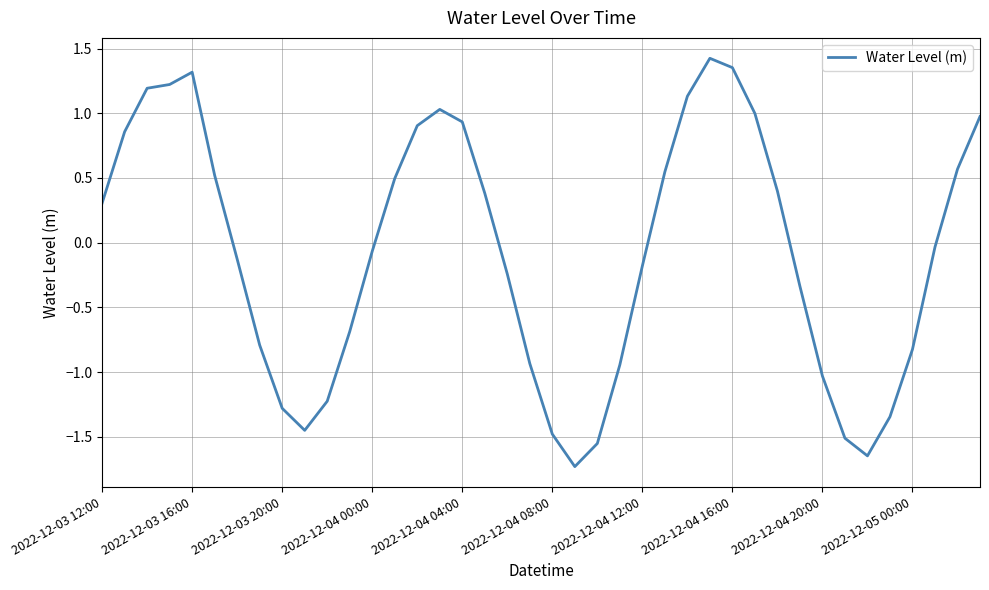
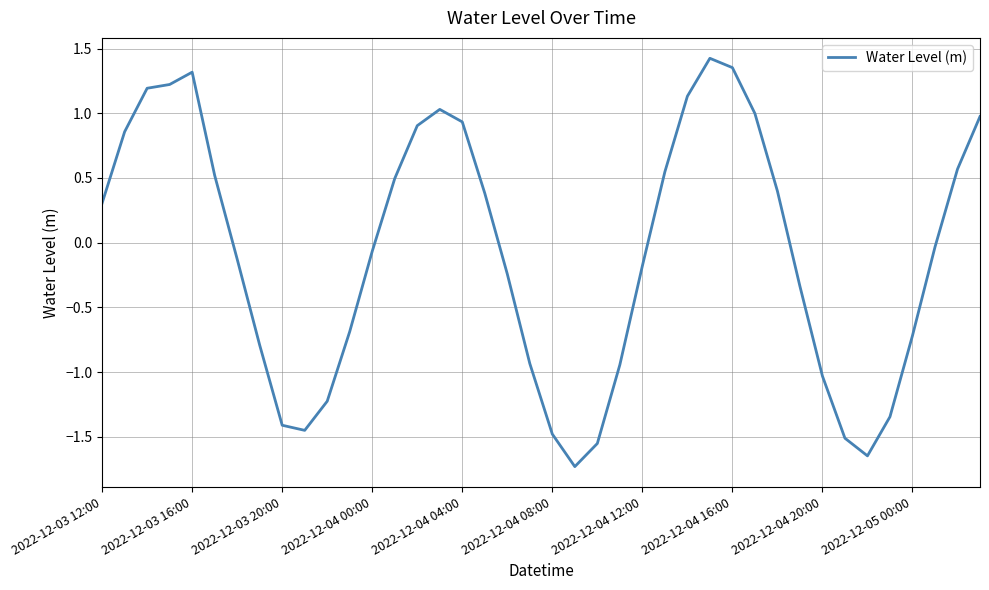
  {
    "2022-12-03 12:00": 0.31,
    "2022-12-03 16:00": 1.32,
-   "2022-12-03 20:00": -1.28,
+   "2022-12-03 20:00": -1.41,
    "2022-12-04 00:00": -0.07,
    "2022-12-04 04:00": 0.93,
    "2022-12-04 08:00": -1.48,
    "2022-12-04 12:00": -0.18,
    "2022-12-04 16:00": 1.35,
    "2022-12-04 20:00": -1.03,
-   "2022-12-05 00:00": -0.82
+   "2022-12-05 00:00": -0.72
  }
